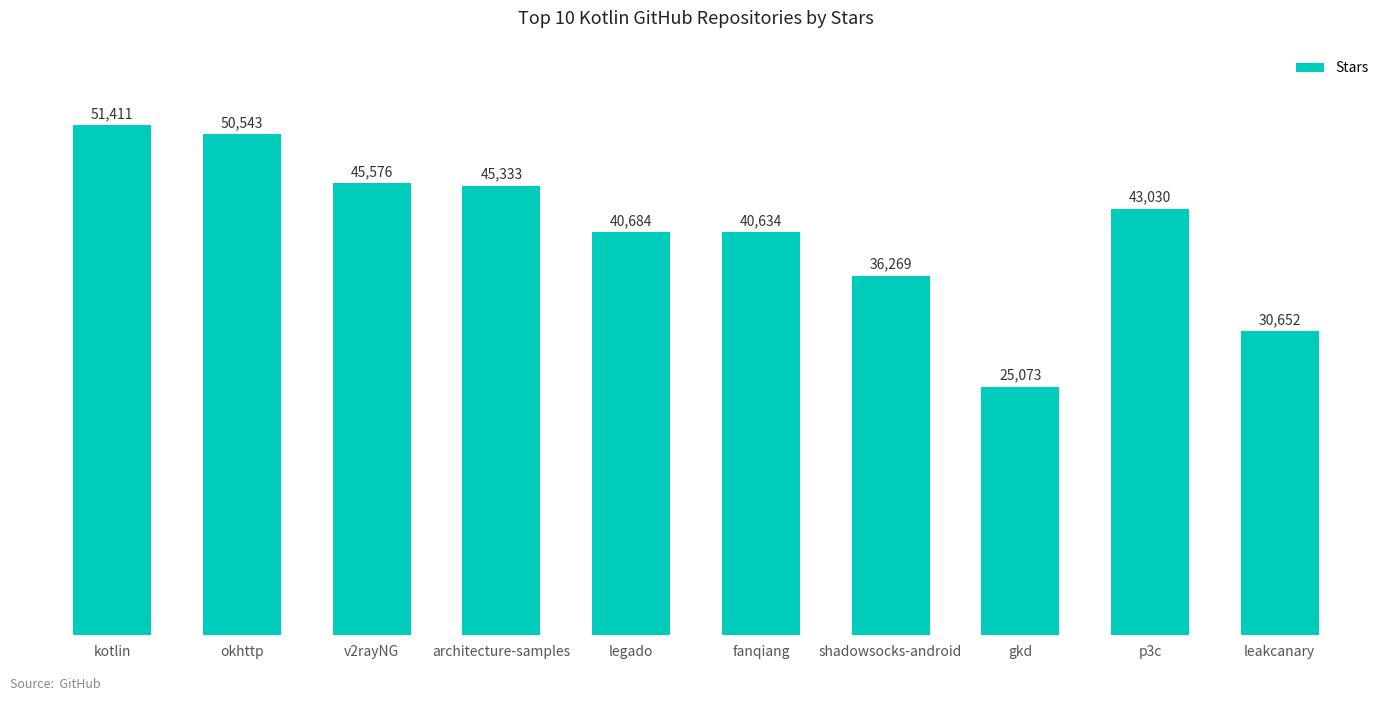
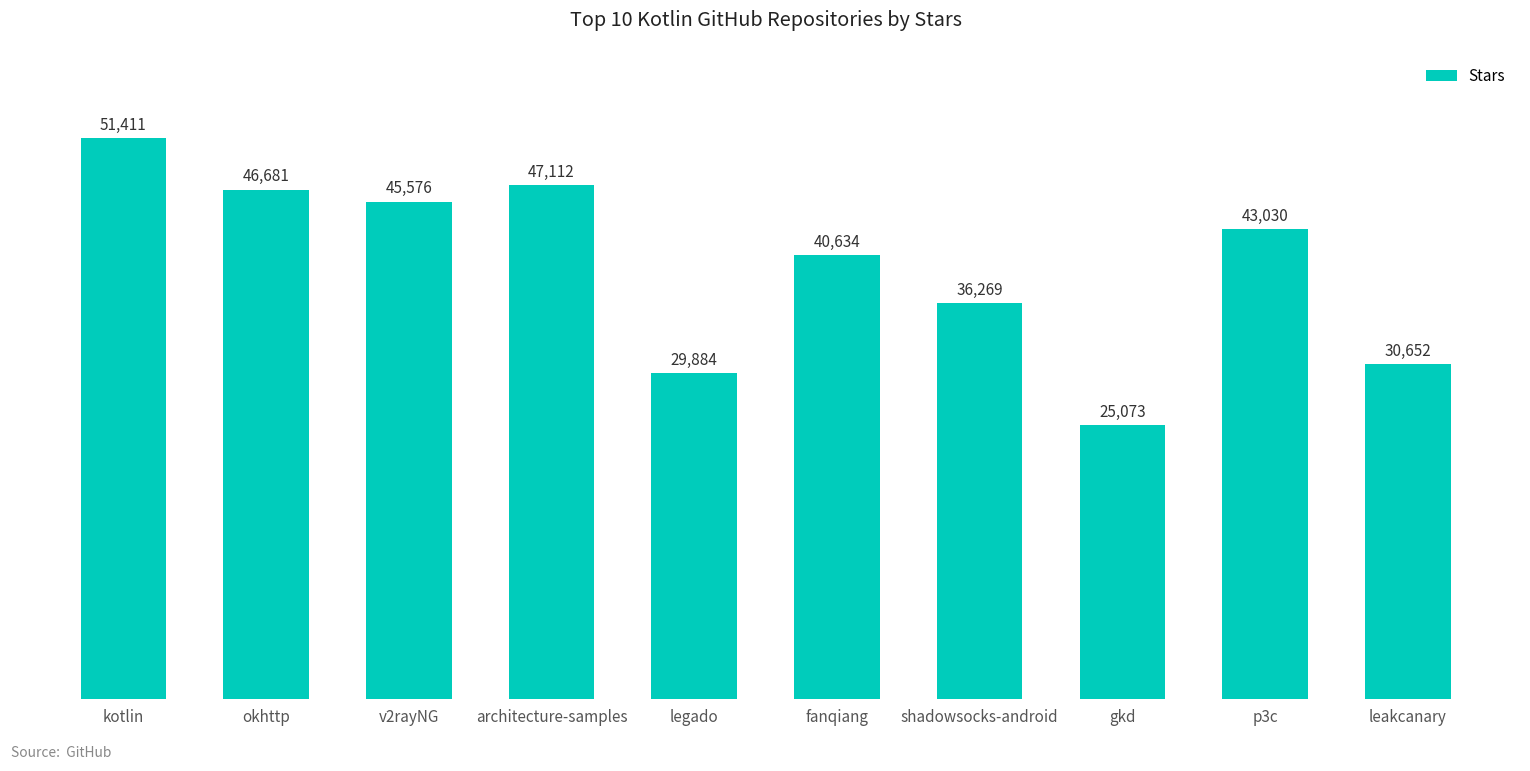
  {
    "kotlin": "51,411",
-   "okhttp": "50,543",
+   "okhttp": "46,681",
    "v2rayNG": "45,576",
-   "architecture-samples": "45,333",
-   "legado": "40,684",
+   "architecture-samples": "47,112",
+   "legado": "29,884",
    "fanqiang": "40,634",
    "shadowsocks-android": "36,269",
    "gkd": "25,073",
    "p3c": "43,030",
    "leakcanary": "30,652"
  }
